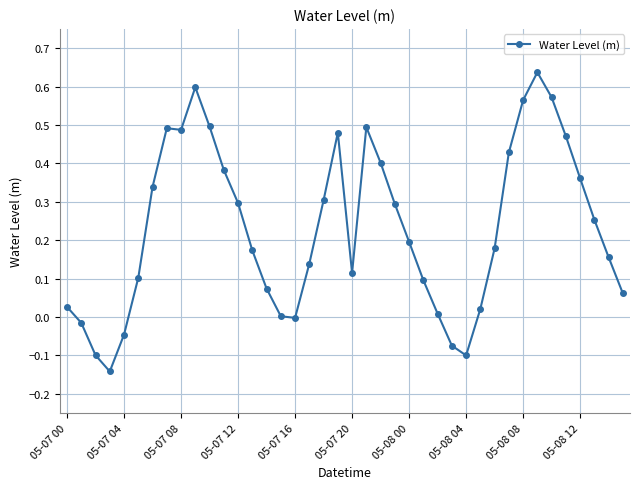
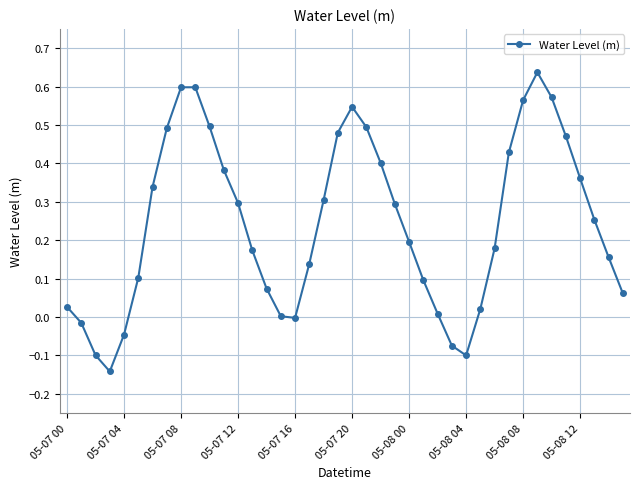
  {
    "05-07 00": 0.03,
    "05-07 04": -0.05,
-   "05-07 08": 0.49,
+   "05-07 08": 0.60,
    "05-07 12": 0.30,
    "05-07 16": 0.00,
-   "05-07 20": 0.11,
+   "05-07 20": 0.55,
    "05-08 00": 0.20,
    "05-08 04": -0.10,
    "05-08 08": 0.56,
    "05-08 12": 0.36
  }
